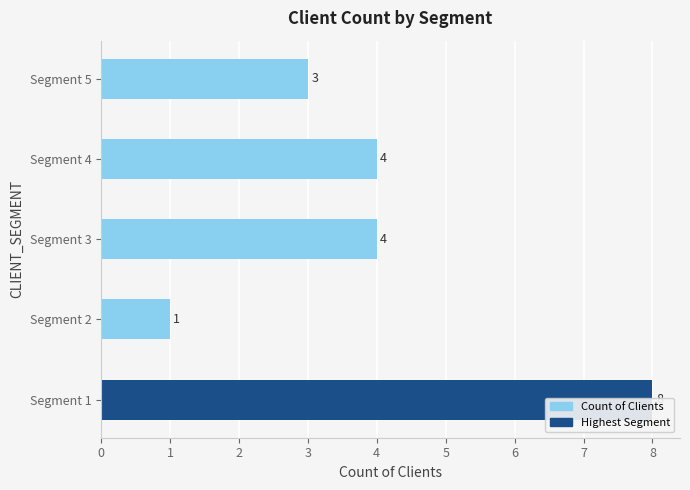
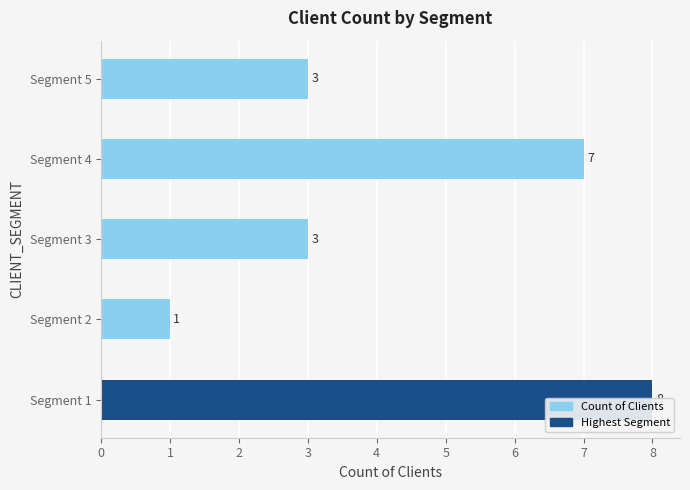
  {
    "Segment 5": 3,
-   "Segment 4": 4,
-   "Segment 3": 4,
+   "Segment 4": 7,
+   "Segment 3": 3,
    "Segment 2": 1
  }
